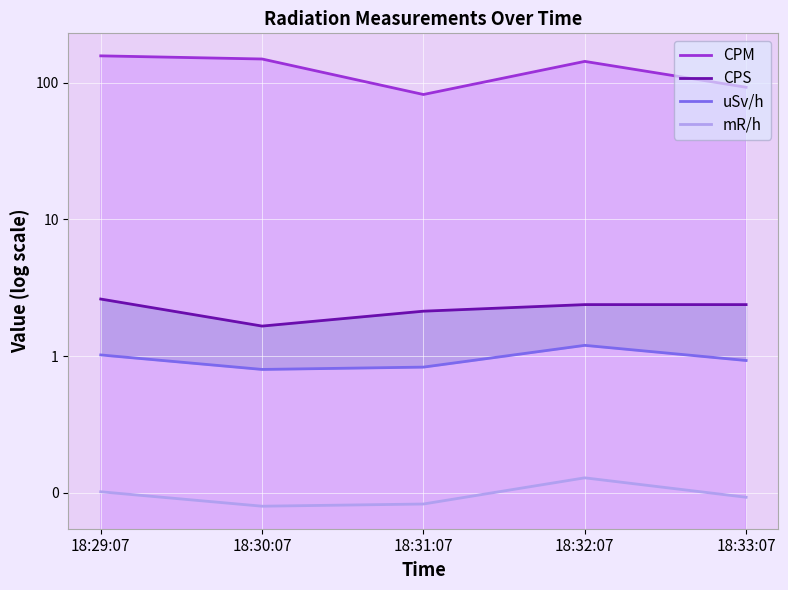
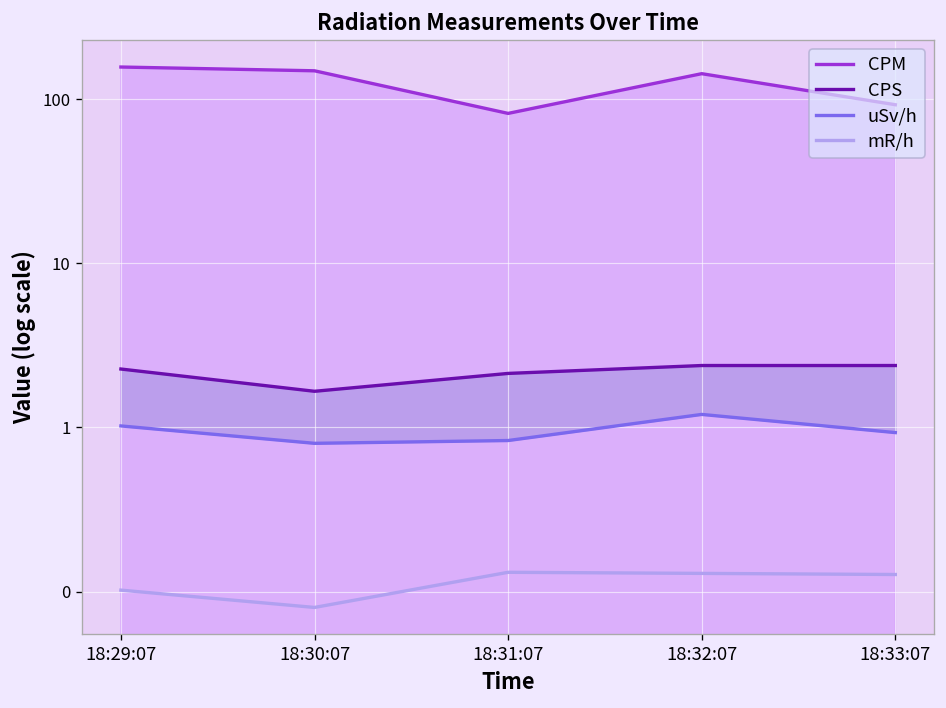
  {
    "CPM": {
      "18:29:07": 160,
      "18:30:07": 150,
      "18:31:07": 80,
      "18:32:07": 140
    },
    "CPS": {
-     "18:29:07": 2.6,
+     "18:29:07": 2.3,
      "18:30:07": 1.7,
      "18:31:07": 2.1,
      "18:32:07": 2.4,
      "18:33:07": 2.4
    },
    "uSv/h": {
      "18:29:07": 1.0,
      "18:30:07": 0.8,
      "18:31:07": 0.8,
      "18:32:07": 1.2,
      "18:33:07": 0.9
    },
    "mR/h": {
      "18:29:07": 0.10,
      "18:30:07": 0.08,
-     "18:31:07": 0.08,
+     "18:31:07": 0.13,
      "18:32:07": 0.13,
-     "18:33:07": 0.09
+     "18:33:07": 0.13
    }
  }
